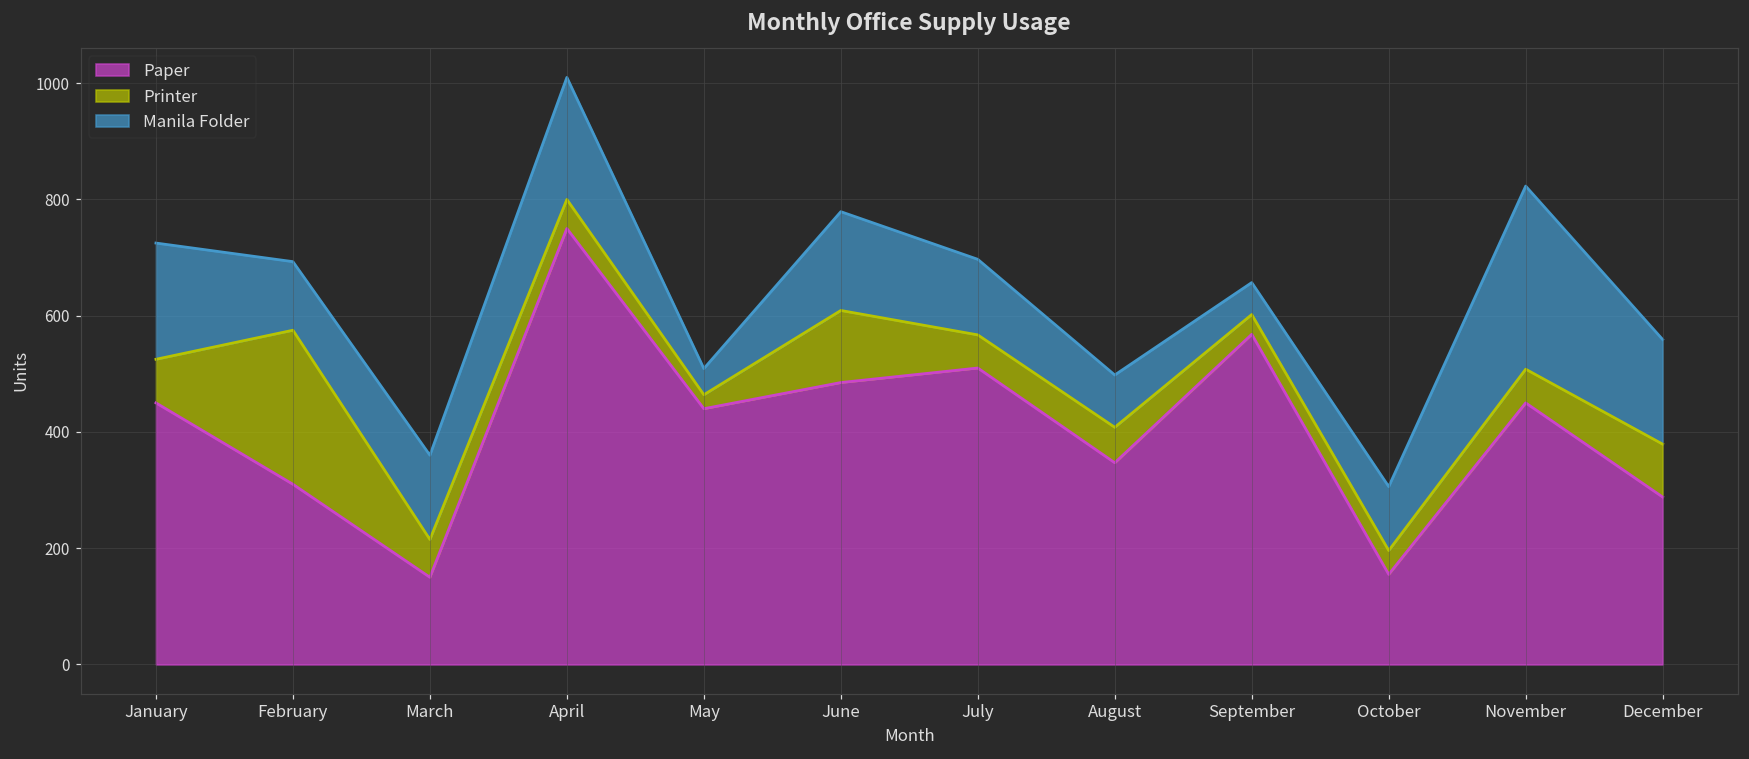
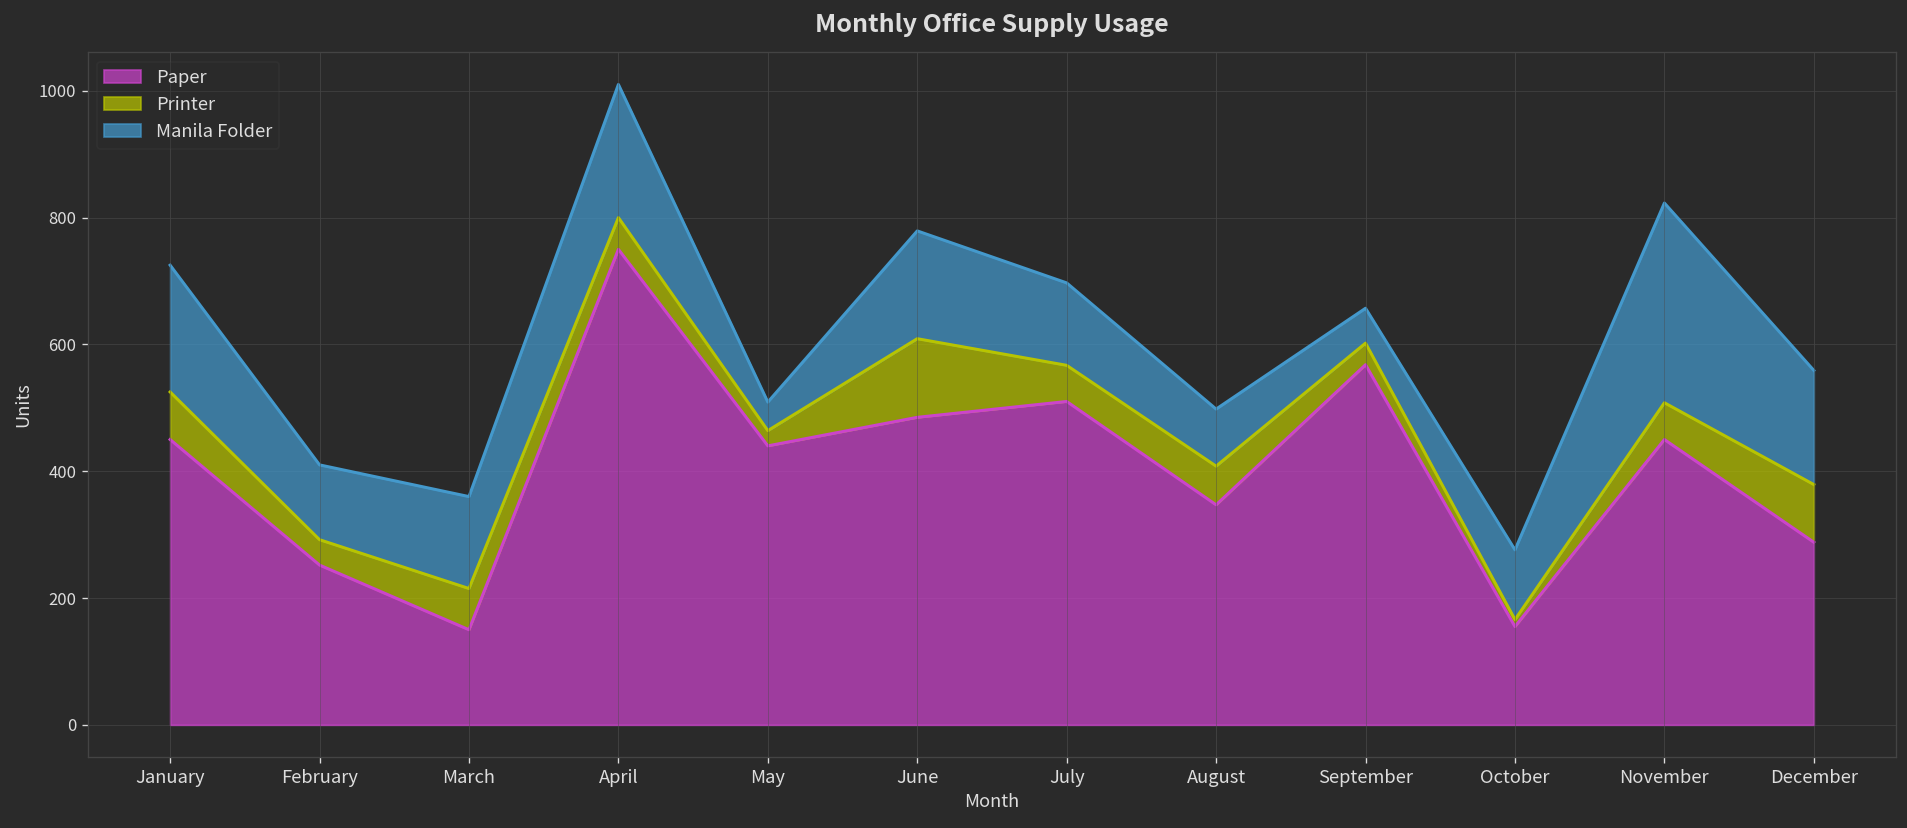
  {
    "Paper": {
      "January": 450,
-     "February": 310,
+     "February": 250,
      "March": 150,
      "April": 750,
      "May": 440,
      "June": 490,
      "July": 510,
      "August": 350,
      "September": 570,
      "October": 160,
      "November": 450,
      "December": 290
    },
    "Printer": {
      "January": 80,
-     "February": 270,
+     "February": 40,
      "March": 70,
      "April": 50,
      "May": 20,
      "June": 120,
      "July": 60,
      "August": 60,
      "September": 30,
-     "October": 40,
+     "October": 10,
      "November": 60,
      "December": 90
    },
    "Manila Folder": {
      "January": 200,
      "February": 120,
      "March": 150,
      "April": 210,
      "May": 50,
      "June": 170,
      "July": 130,
      "August": 90,
      "September": 60,
      "October": 110,
      "November": 320,
      "December": 180
    }
  }
